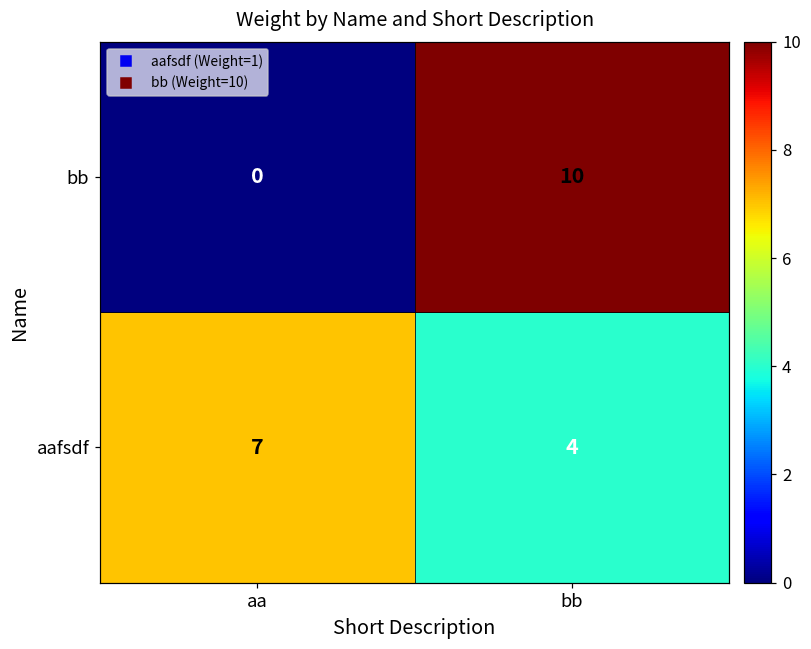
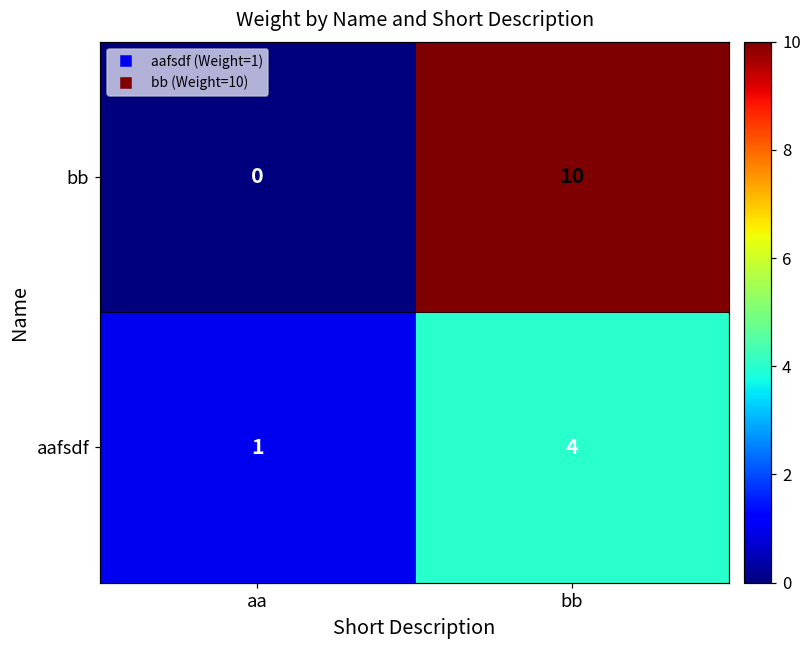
  {
    "bb": {
      "aa": 0,
      "bb": 10
    },
    "aafsdf": {
-     "aa": 7,
+     "aa": 1,
      "bb": 4
    }
  }
